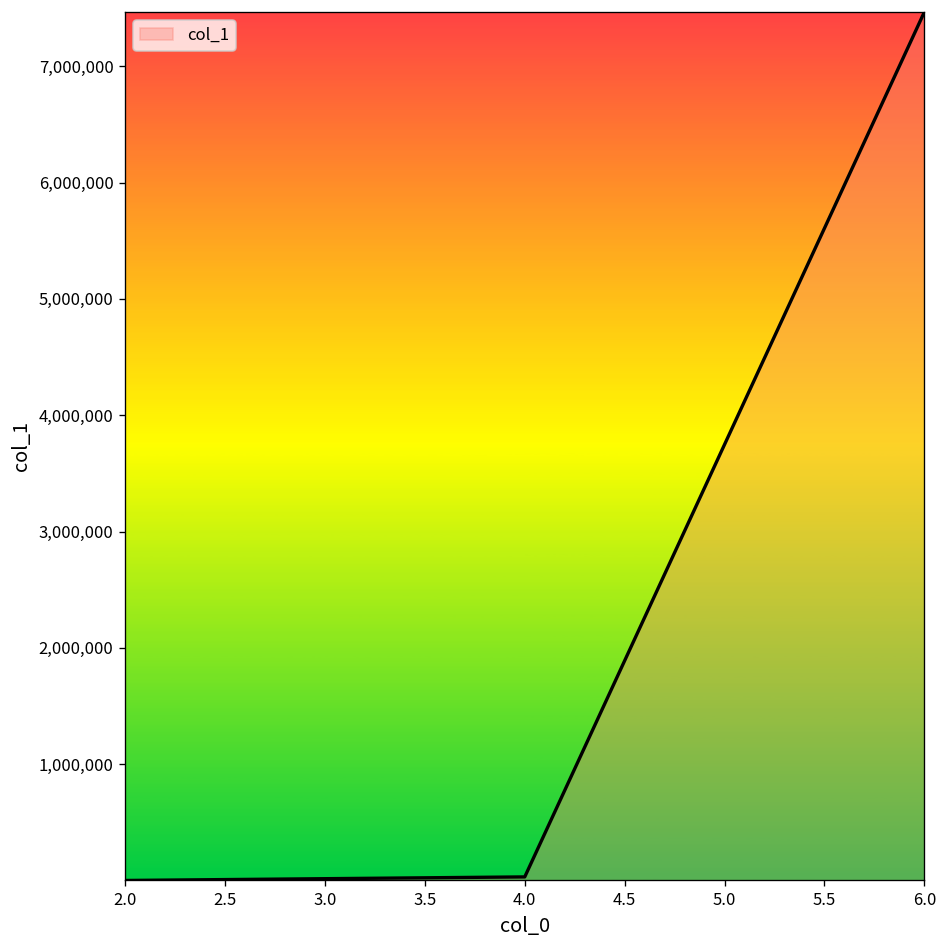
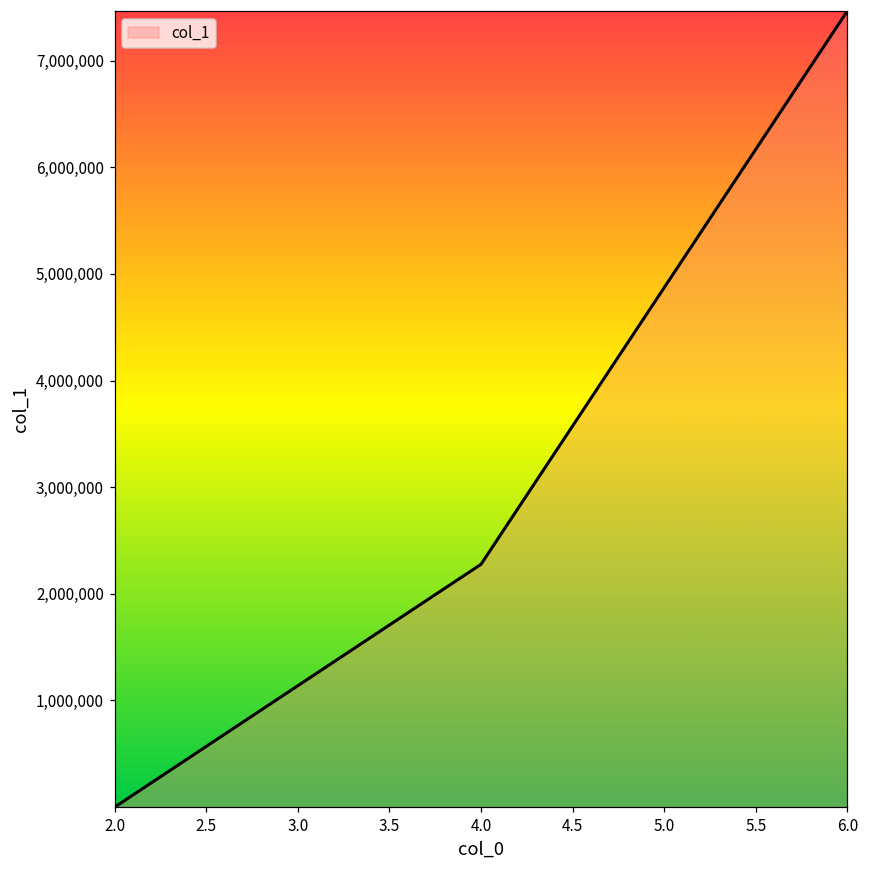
  {
    "2.0": "0",
-   "4.0": "0",
+   "4.0": "2,300,000",
    "6.0": "7,500,000"
  }
